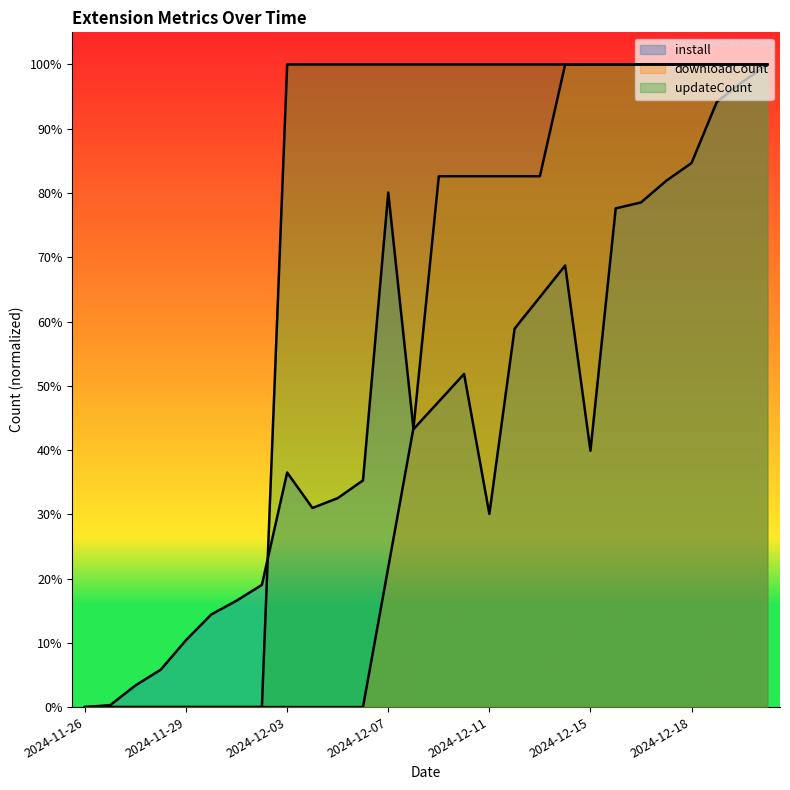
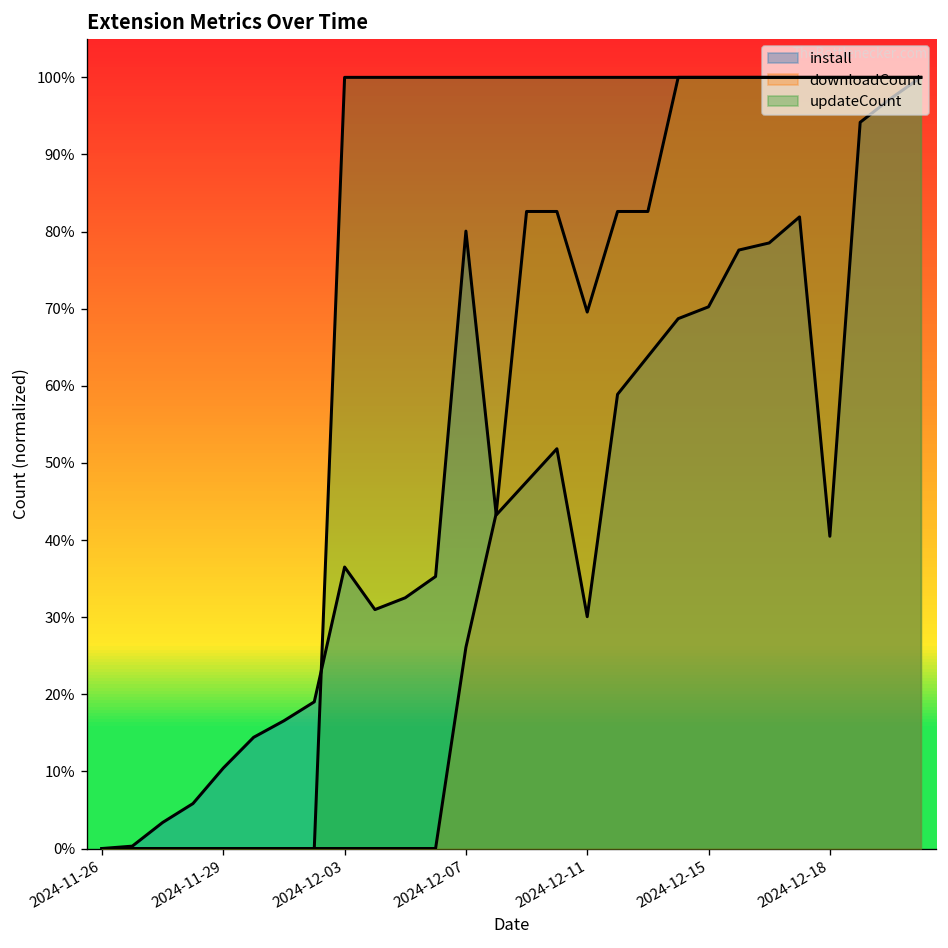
  {
    "install": {
      "2024-11-29": "10%",
      "2024-12-03": "37%",
      "2024-12-07": "80%",
      "2024-12-11": "30%",
-     "2024-12-15": "40%",
-     "2024-12-18": "85%"
+     "2024-12-15": "70%",
+     "2024-12-18": "40%"
    },
    "downloadCount": {
      "2024-12-03": "0%",
-     "2024-12-07": "22%",
-     "2024-12-11": "83%"
+     "2024-12-07": "26%",
+     "2024-12-11": "70%"
    },
    "updateCount": {
      "2024-12-03": "100%",
      "2024-12-07": "100%",
      "2024-12-11": "100%"
    }
  }
